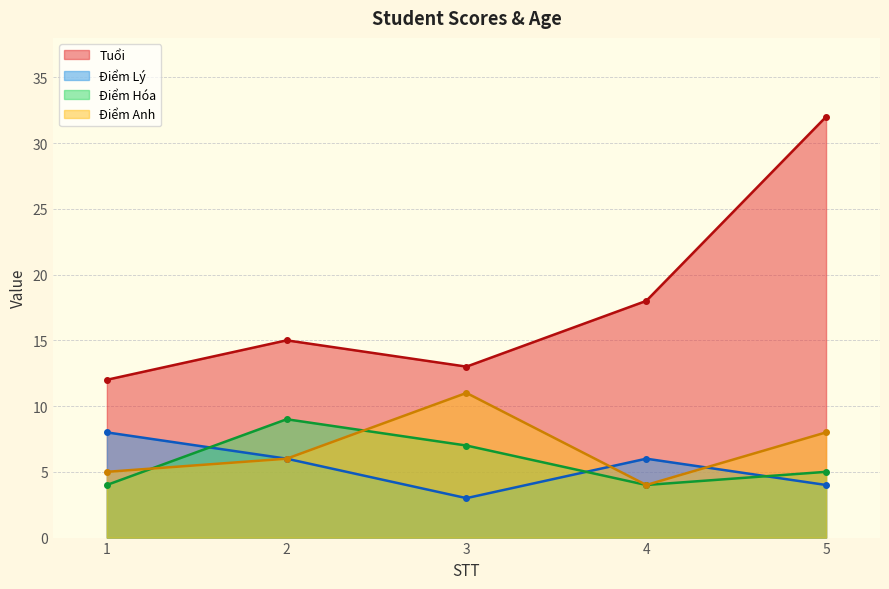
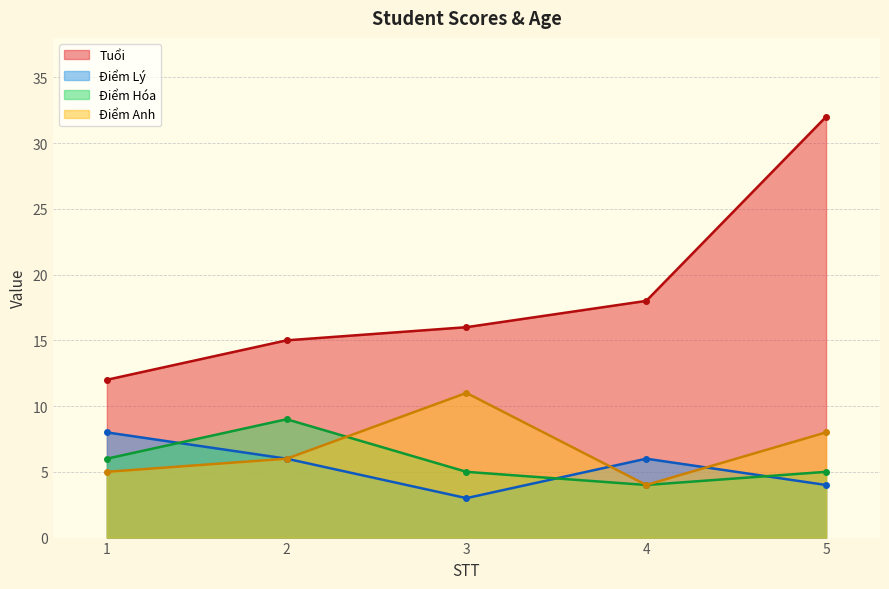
  {
    "Tuổi": {
      "1": 12,
      "2": 15,
-     "3": 13,
+     "3": 16,
      "4": 18,
      "5": 32
    },
    "Điểm Lý": {
      "1": 8,
      "3": 3,
      "4": 6,
      "5": 4
    },
    "Điểm Hóa": {
-     "1": 4,
+     "1": 6,
      "2": 9,
-     "3": 7,
+     "3": 5,
      "5": 5
    },
    "Điểm Anh": {
      "1": 5,
      "3": 11,
      "5": 8
    }
  }
